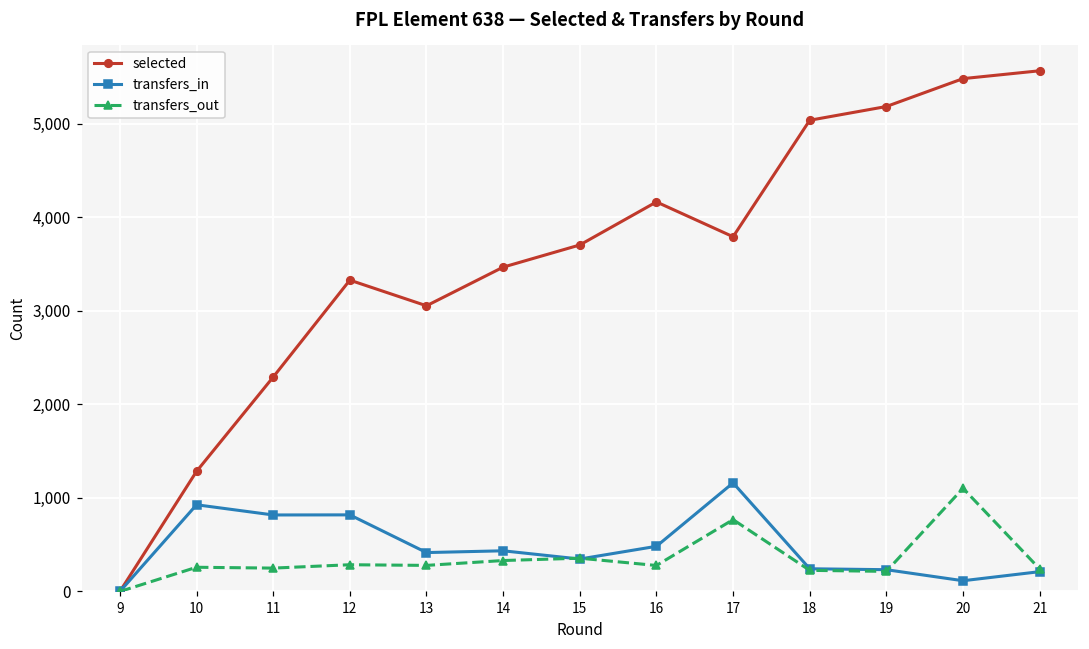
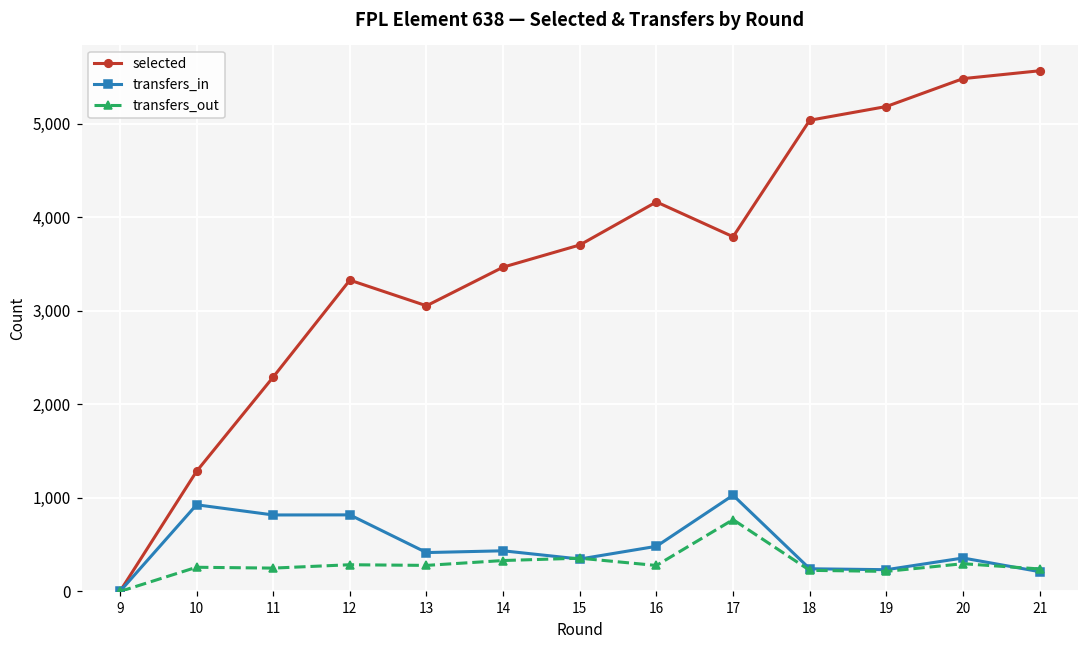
  {
    "selected": {
      "10": "1,300",
      "11": "2,300",
      "12": "3,300",
      "13": "3,100",
      "14": "3,500",
      "15": "3,700",
      "16": "4,200",
      "17": "3,800",
      "18": "5,000",
      "19": "5,200",
      "20": "5,500",
      "21": "5,600"
    },
    "transfers_in": {
      "10": "900",
      "11": "800",
      "12": "800",
      "13": "400",
      "14": "400",
      "16": "500",
-     "17": "1,200",
-     "20": "100"
+     "17": "1,000",
+     "20": "400"
    },
    "transfers_out": {
      "10": "300",
      "11": "300",
      "12": "300",
      "13": "300",
      "14": "300",
      "16": "300",
      "17": "800",
-     "20": "1,100"
+     "20": "300"
    }
  }
